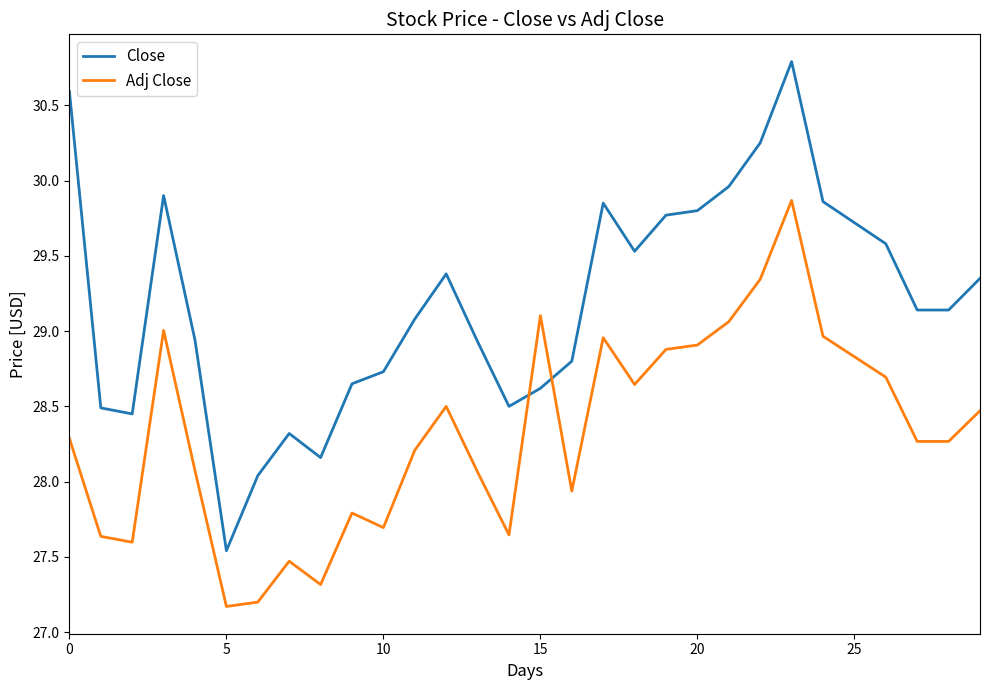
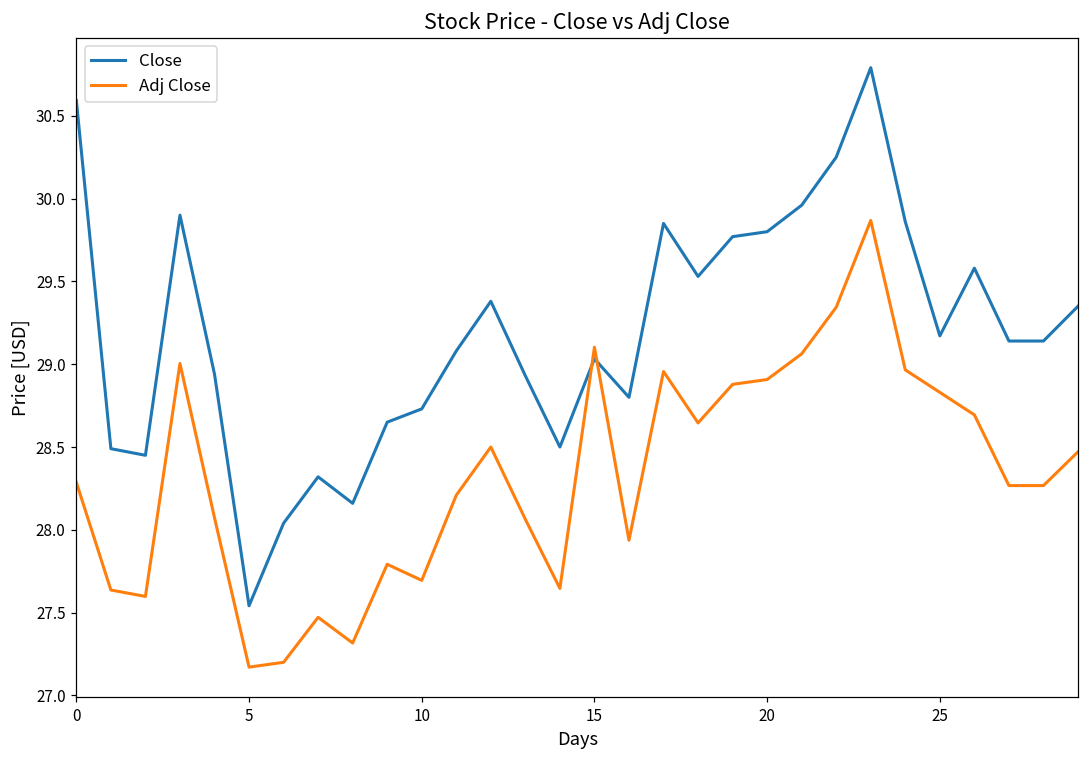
  {
    "Close": {
      "0": 30.59,
      "5": 27.54,
      "10": 28.73,
-     "15": 28.62,
+     "15": 29.03,
      "20": 29.80,
-     "25": 29.72
+     "25": 29.17
    },
    "Adj Close": {
      "0": 28.29,
      "5": 27.17,
      "10": 27.69,
      "15": 29.10,
      "20": 28.91,
      "25": 28.83
    }
  }
